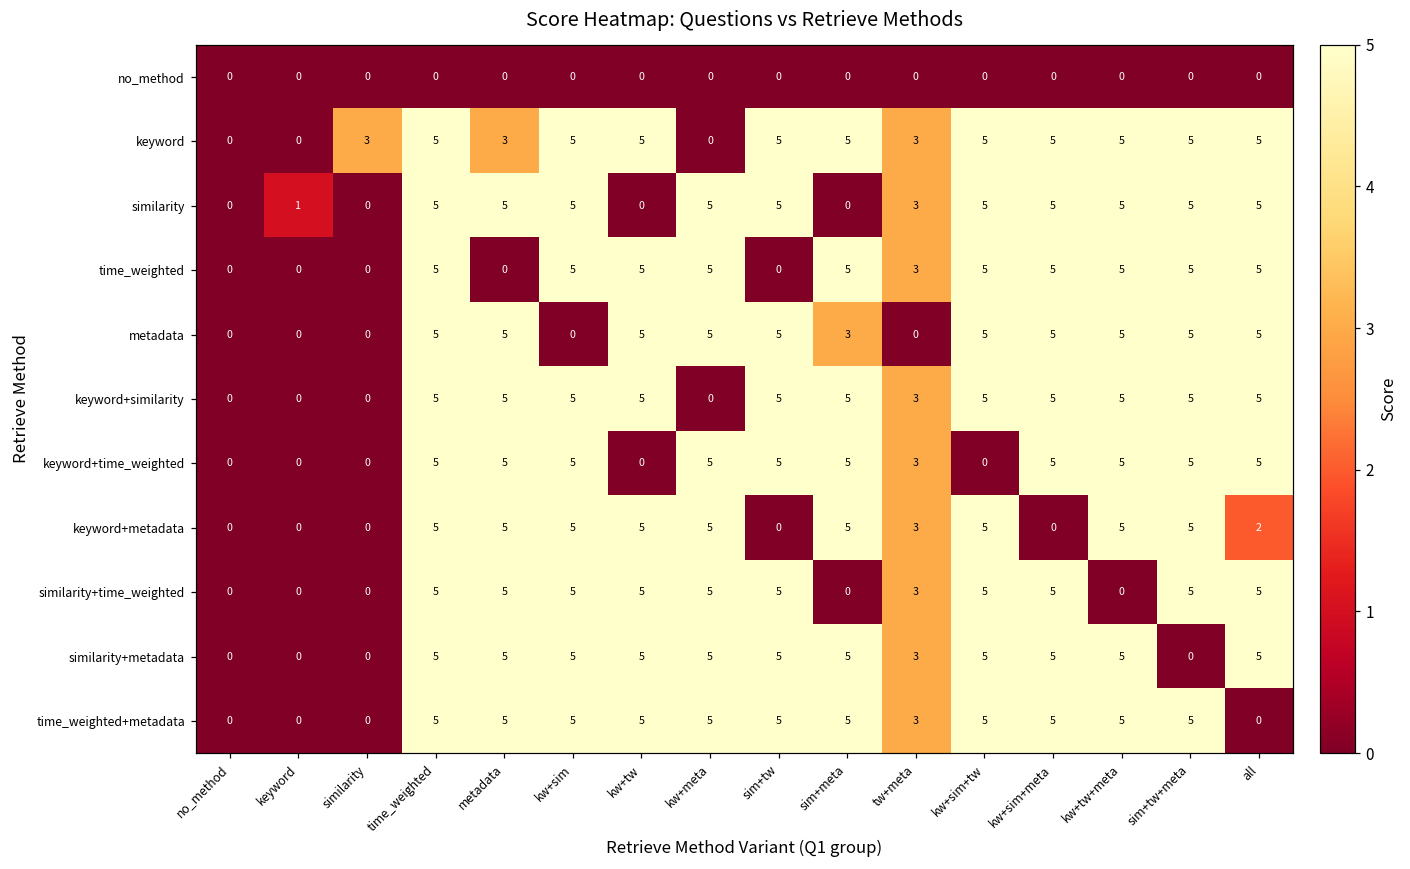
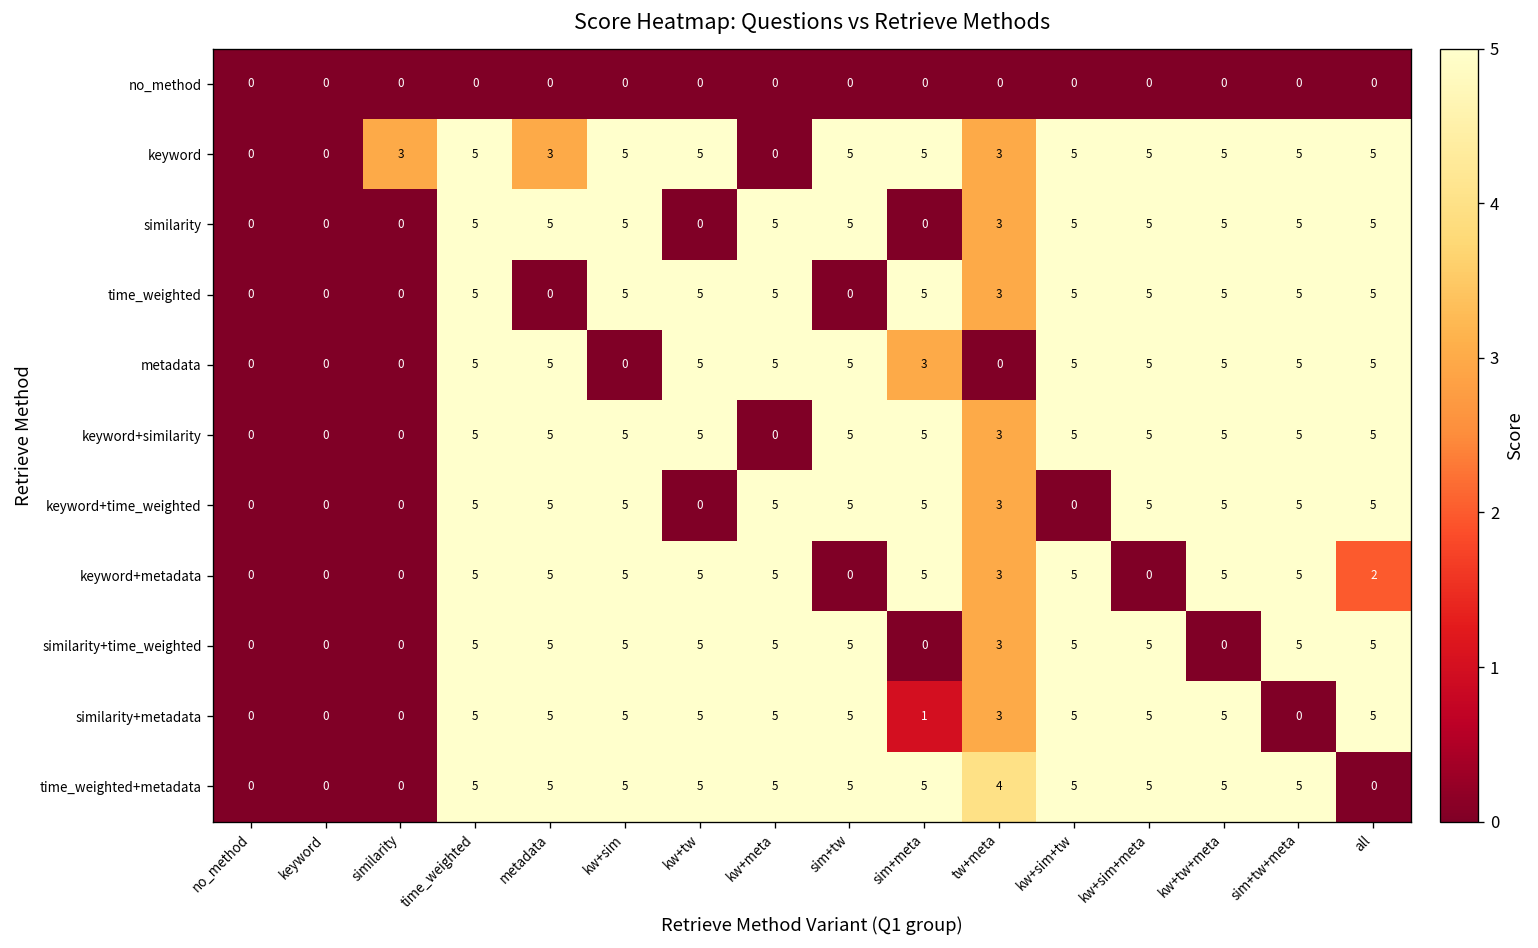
  {
    "no_method": {
      "no_method": 0,
      "keyword": 0,
      "similarity": 0,
      "time_weighted": 0,
      "metadata": 0,
      "kw+sim": 0,
      "kw+tw": 0,
      "kw+meta": 0,
      "sim+tw": 0,
      "sim+meta": 0,
      "tw+meta": 0,
      "kw+sim+tw": 0,
      "kw+sim+meta": 0,
      "kw+tw+meta": 0,
      "sim+tw+meta": 0,
      "all": 0
    },
    "keyword": {
      "no_method": 0,
      "keyword": 0,
      "similarity": 3,
      "time_weighted": 5,
      "metadata": 3,
      "kw+sim": 5,
      "kw+tw": 5,
      "kw+meta": 0,
      "sim+tw": 5,
      "sim+meta": 5,
      "tw+meta": 3,
      "kw+sim+tw": 5,
      "kw+sim+meta": 5,
      "kw+tw+meta": 5,
      "sim+tw+meta": 5,
      "all": 5
    },
    "similarity": {
      "no_method": 0,
-     "keyword": 1,
+     "keyword": 0,
      "similarity": 0,
      "time_weighted": 5,
      "metadata": 5,
      "kw+sim": 5,
      "kw+tw": 0,
      "kw+meta": 5,
      "sim+tw": 5,
      "sim+meta": 0,
      "tw+meta": 3,
      "kw+sim+tw": 5,
      "kw+sim+meta": 5,
      "kw+tw+meta": 5,
      "sim+tw+meta": 5,
      "all": 5
    },
    "time_weighted": {
      "no_method": 0,
      "keyword": 0,
      "similarity": 0,
      "time_weighted": 5,
      "metadata": 0,
      "kw+sim": 5,
      "kw+tw": 5,
      "kw+meta": 5,
      "sim+tw": 0,
      "sim+meta": 5,
      "tw+meta": 3,
      "kw+sim+tw": 5,
      "kw+sim+meta": 5,
      "kw+tw+meta": 5,
      "sim+tw+meta": 5,
      "all": 5
    },
    "metadata": {
      "no_method": 0,
      "keyword": 0,
      "similarity": 0,
      "time_weighted": 5,
      "metadata": 5,
      "kw+sim": 0,
      "kw+tw": 5,
      "kw+meta": 5,
      "sim+tw": 5,
      "sim+meta": 3,
      "tw+meta": 0,
      "kw+sim+tw": 5,
      "kw+sim+meta": 5,
      "kw+tw+meta": 5,
      "sim+tw+meta": 5,
      "all": 5
    },
    "keyword+similarity": {
      "no_method": 0,
      "keyword": 0,
      "similarity": 0,
      "time_weighted": 5,
      "metadata": 5,
      "kw+sim": 5,
      "kw+tw": 5,
      "kw+meta": 0,
      "sim+tw": 5,
      "sim+meta": 5,
      "tw+meta": 3,
      "kw+sim+tw": 5,
      "kw+sim+meta": 5,
      "kw+tw+meta": 5,
      "sim+tw+meta": 5,
      "all": 5
    },
    "keyword+time_weighted": {
      "no_method": 0,
      "keyword": 0,
      "similarity": 0,
      "time_weighted": 5,
      "metadata": 5,
      "kw+sim": 5,
      "kw+tw": 0,
      "kw+meta": 5,
      "sim+tw": 5,
      "sim+meta": 5,
      "tw+meta": 3,
      "kw+sim+tw": 0,
      "kw+sim+meta": 5,
      "kw+tw+meta": 5,
      "sim+tw+meta": 5,
      "all": 5
    },
    "keyword+metadata": {
      "no_method": 0,
      "keyword": 0,
      "similarity": 0,
      "time_weighted": 5,
      "metadata": 5,
      "kw+sim": 5,
      "kw+tw": 5,
      "kw+meta": 5,
      "sim+tw": 0,
      "sim+meta": 5,
      "tw+meta": 3,
      "kw+sim+tw": 5,
      "kw+sim+meta": 0,
      "kw+tw+meta": 5,
      "sim+tw+meta": 5,
      "all": 2
    },
    "similarity+time_weighted": {
      "no_method": 0,
      "keyword": 0,
      "similarity": 0,
      "time_weighted": 5,
      "metadata": 5,
      "kw+sim": 5,
      "kw+tw": 5,
      "kw+meta": 5,
      "sim+tw": 5,
      "sim+meta": 0,
      "tw+meta": 3,
      "kw+sim+tw": 5,
      "kw+sim+meta": 5,
      "kw+tw+meta": 0,
      "sim+tw+meta": 5,
      "all": 5
    },
    "similarity+metadata": {
      "no_method": 0,
      "keyword": 0,
      "similarity": 0,
      "time_weighted": 5,
      "metadata": 5,
      "kw+sim": 5,
      "kw+tw": 5,
      "kw+meta": 5,
      "sim+tw": 5,
-     "sim+meta": 5,
+     "sim+meta": 1,
      "tw+meta": 3,
      "kw+sim+tw": 5,
      "kw+sim+meta": 5,
      "kw+tw+meta": 5,
      "sim+tw+meta": 0,
      "all": 5
    },
    "time_weighted+metadata": {
      "no_method": 0,
      "keyword": 0,
      "similarity": 0,
      "time_weighted": 5,
      "metadata": 5,
      "kw+sim": 5,
      "kw+tw": 5,
      "kw+meta": 5,
      "sim+tw": 5,
      "sim+meta": 5,
-     "tw+meta": 3,
+     "tw+meta": 4,
      "kw+sim+tw": 5,
      "kw+sim+meta": 5,
      "kw+tw+meta": 5,
      "sim+tw+meta": 5,
      "all": 0
    }
  }
